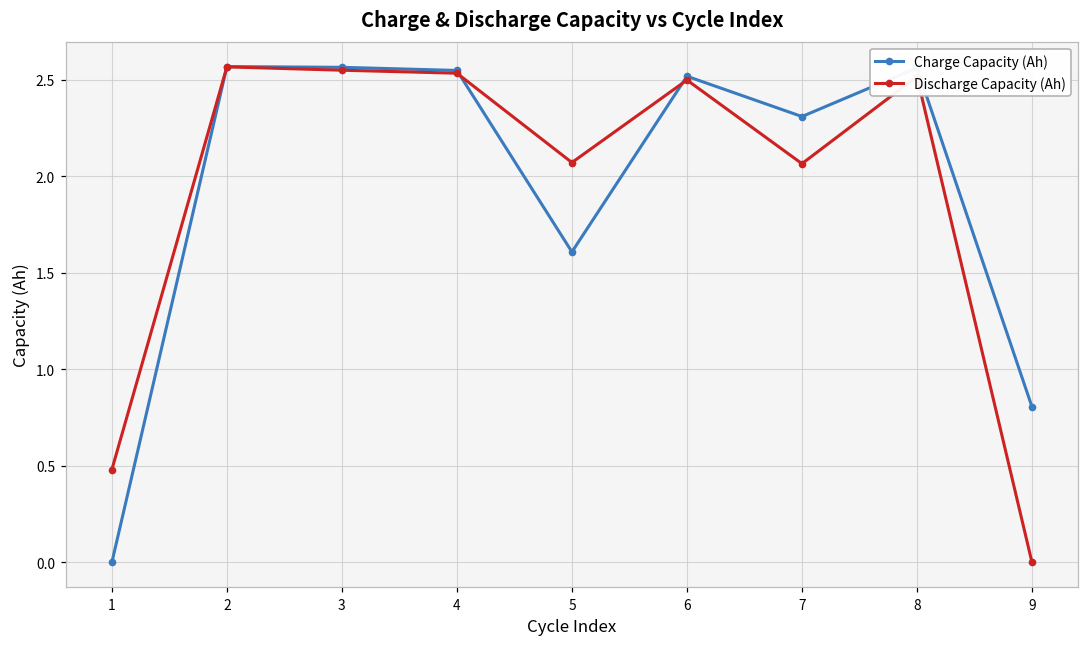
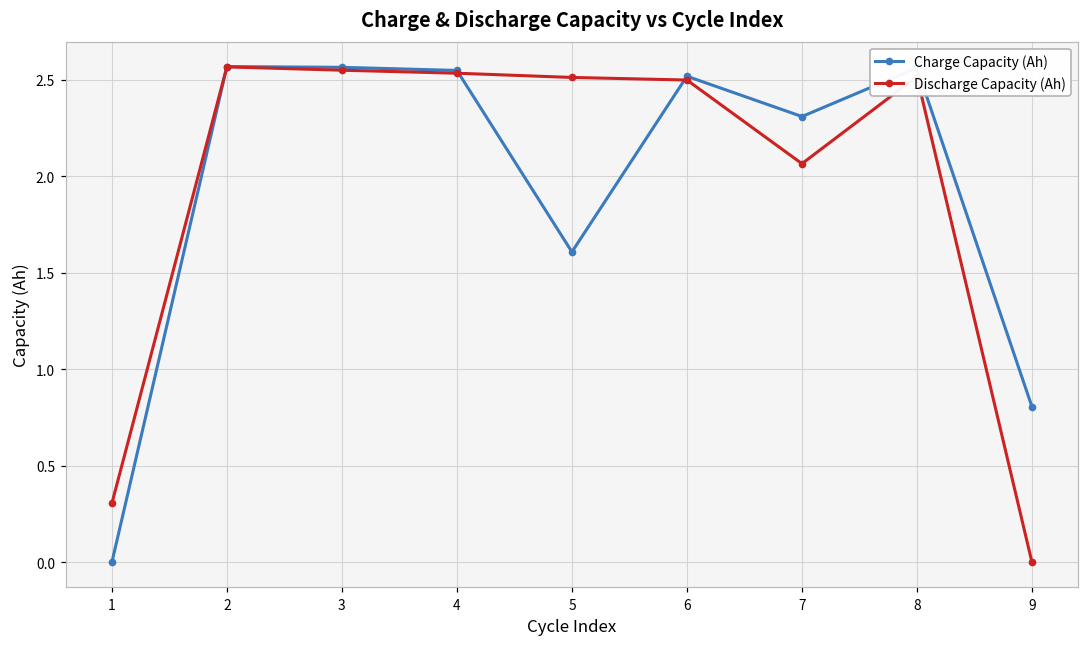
  {
    "Charge Capacity (Ah)": {
      "1": 0.00,
      "3": 2.56,
      "4": 2.55,
      "5": 1.61,
      "6": 2.52,
      "7": 2.31,
      "9": 0.81
    },
    "Discharge Capacity (Ah)": {
-     "1": 0.48,
+     "1": 0.31,
      "3": 2.55,
      "4": 2.53,
-     "5": 2.07,
+     "5": 2.51,
      "6": 2.50,
      "7": 2.07,
      "9": 0.00
    }
  }
